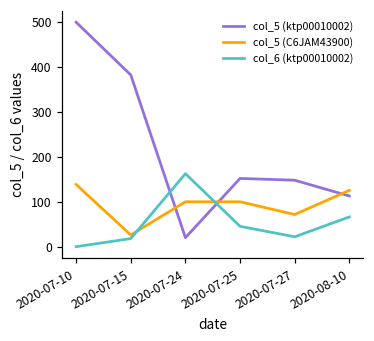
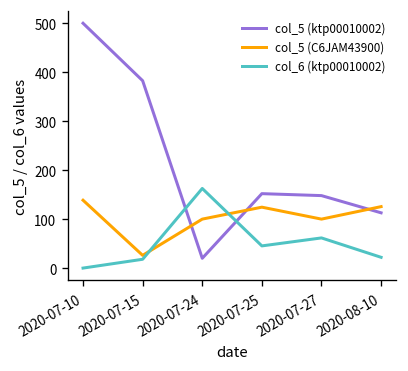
  {
    "col_5 (ktp00010002)": {
      "2020-07-10": 500,
      "2020-07-15": 380,
      "2020-07-24": 20,
      "2020-07-25": 150,
      "2020-07-27": 150,
      "2020-08-10": 110
    },
    "col_5 (C6JAM43900)": {
      "2020-07-10": 140,
      "2020-07-15": 30,
      "2020-07-24": 100,
-     "2020-07-25": 100,
-     "2020-07-27": 70,
+     "2020-07-25": 120,
+     "2020-07-27": 100,
      "2020-08-10": 130
    },
    "col_6 (ktp00010002)": {
      "2020-07-10": 0,
      "2020-07-15": 20,
      "2020-07-24": 160,
      "2020-07-25": 50,
-     "2020-07-27": 20,
-     "2020-08-10": 70
+     "2020-07-27": 60,
+     "2020-08-10": 20
    }
  }
